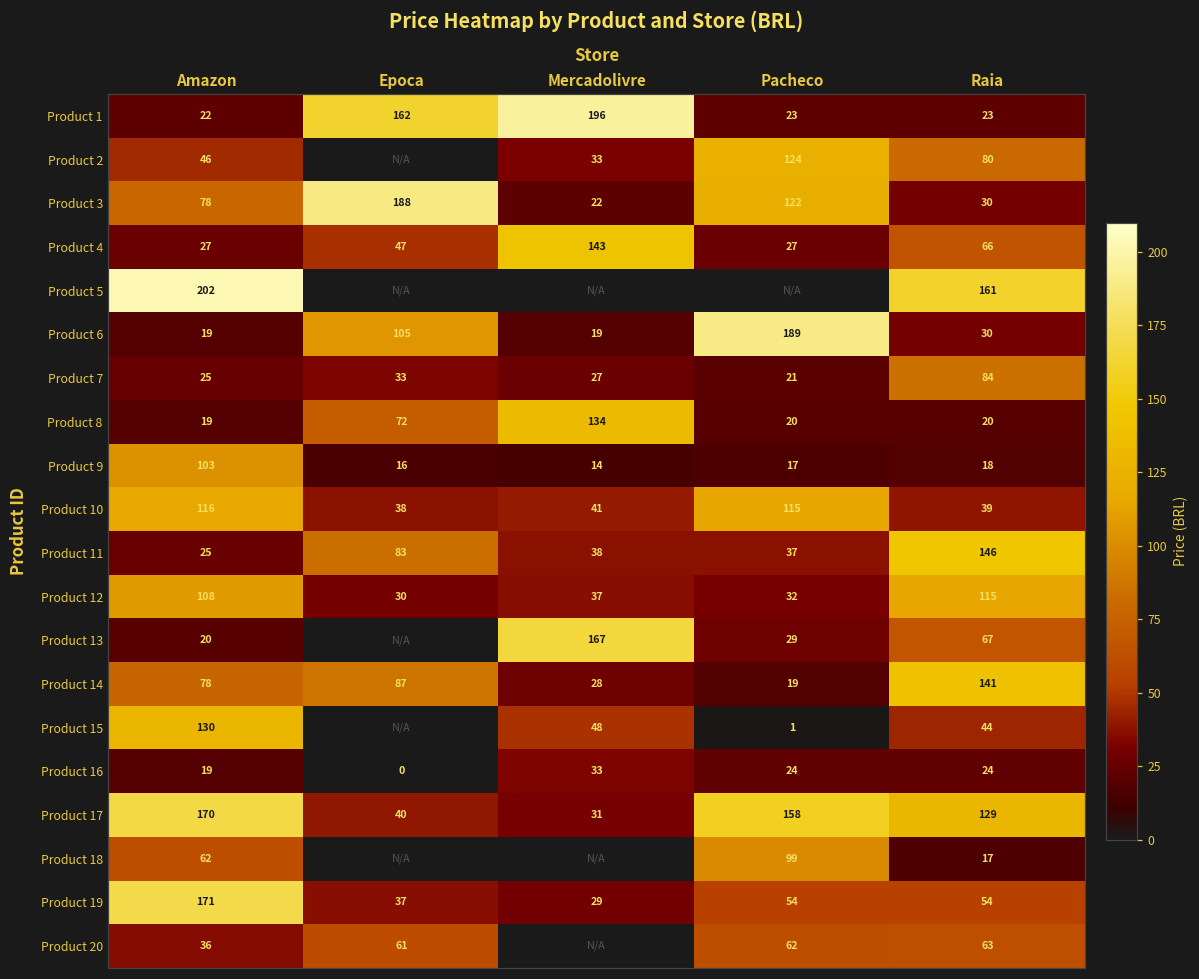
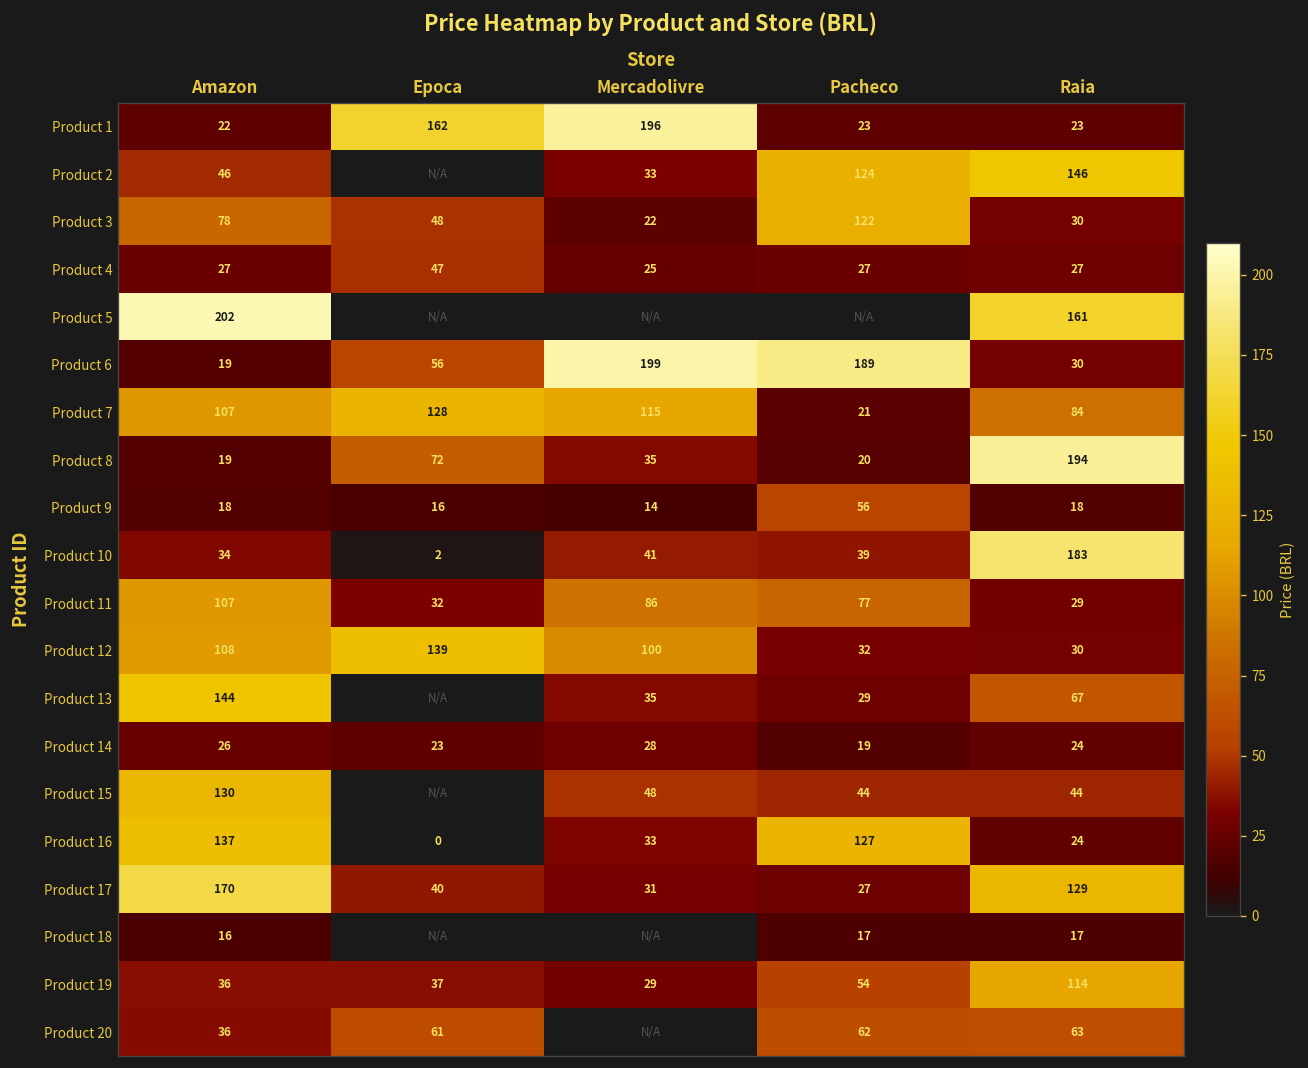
  {
    "Product 1": {
      "Amazon": 22,
      "Epoca": 162,
      "Mercadolivre": 196,
      "Pacheco": 23,
      "Raia": 23
    },
    "Product 2": {
      "Amazon": 46,
      "Mercadolivre": 33,
      "Pacheco": 124,
-     "Raia": 80
+     "Raia": 146
    },
    "Product 3": {
      "Amazon": 78,
-     "Epoca": 188,
+     "Epoca": 48,
      "Mercadolivre": 22,
      "Pacheco": 122,
      "Raia": 30
    },
    "Product 4": {
      "Amazon": 27,
      "Epoca": 47,
-     "Mercadolivre": 143,
+     "Mercadolivre": 25,
      "Pacheco": 27,
-     "Raia": 66
+     "Raia": 27
    },
    "Product 5": {
      "Amazon": 202,
      "Raia": 161
    },
    "Product 6": {
      "Amazon": 19,
-     "Epoca": 105,
-     "Mercadolivre": 19,
+     "Epoca": 56,
+     "Mercadolivre": 199,
      "Pacheco": 189,
      "Raia": 30
    },
    "Product 7": {
-     "Amazon": 25,
-     "Epoca": 33,
-     "Mercadolivre": 27,
+     "Amazon": 107,
+     "Epoca": 128,
+     "Mercadolivre": 115,
      "Pacheco": 21,
      "Raia": 84
    },
    "Product 8": {
      "Amazon": 19,
      "Epoca": 72,
-     "Mercadolivre": 134,
+     "Mercadolivre": 35,
      "Pacheco": 20,
-     "Raia": 20
+     "Raia": 194
    },
    "Product 9": {
-     "Amazon": 103,
+     "Amazon": 18,
      "Epoca": 16,
      "Mercadolivre": 14,
-     "Pacheco": 17,
+     "Pacheco": 56,
      "Raia": 18
    },
    "Product 10": {
-     "Amazon": 116,
-     "Epoca": 38,
+     "Amazon": 34,
+     "Epoca": 2,
      "Mercadolivre": 41,
-     "Pacheco": 115,
-     "Raia": 39
+     "Pacheco": 39,
+     "Raia": 183
    },
    "Product 11": {
-     "Amazon": 25,
-     "Epoca": 83,
-     "Mercadolivre": 38,
-     "Pacheco": 37,
-     "Raia": 146
+     "Amazon": 107,
+     "Epoca": 32,
+     "Mercadolivre": 86,
+     "Pacheco": 77,
+     "Raia": 29
    },
    "Product 12": {
      "Amazon": 108,
-     "Epoca": 30,
-     "Mercadolivre": 37,
+     "Epoca": 139,
+     "Mercadolivre": 100,
      "Pacheco": 32,
-     "Raia": 115
+     "Raia": 30
    },
    "Product 13": {
-     "Amazon": 20,
-     "Mercadolivre": 167,
+     "Amazon": 144,
+     "Mercadolivre": 35,
      "Pacheco": 29,
      "Raia": 67
    },
    "Product 14": {
-     "Amazon": 78,
-     "Epoca": 87,
+     "Amazon": 26,
+     "Epoca": 23,
      "Mercadolivre": 28,
      "Pacheco": 19,
-     "Raia": 141
+     "Raia": 24
    },
    "Product 15": {
      "Amazon": 130,
      "Mercadolivre": 48,
-     "Pacheco": 1,
+     "Pacheco": 44,
      "Raia": 44
    },
    "Product 16": {
-     "Amazon": 19,
+     "Amazon": 137,
      "Epoca": 0,
      "Mercadolivre": 33,
-     "Pacheco": 24,
+     "Pacheco": 127,
      "Raia": 24
    },
    "Product 17": {
      "Amazon": 170,
      "Epoca": 40,
      "Mercadolivre": 31,
-     "Pacheco": 158,
+     "Pacheco": 27,
      "Raia": 129
    },
    "Product 18": {
-     "Amazon": 62,
-     "Pacheco": 99,
+     "Amazon": 16,
+     "Pacheco": 17,
      "Raia": 17
    },
    "Product 19": {
-     "Amazon": 171,
+     "Amazon": 36,
      "Epoca": 37,
      "Mercadolivre": 29,
      "Pacheco": 54,
-     "Raia": 54
+     "Raia": 114
    },
    "Product 20": {
      "Amazon": 36,
      "Epoca": 61,
      "Pacheco": 62,
      "Raia": 63
    }
  }
